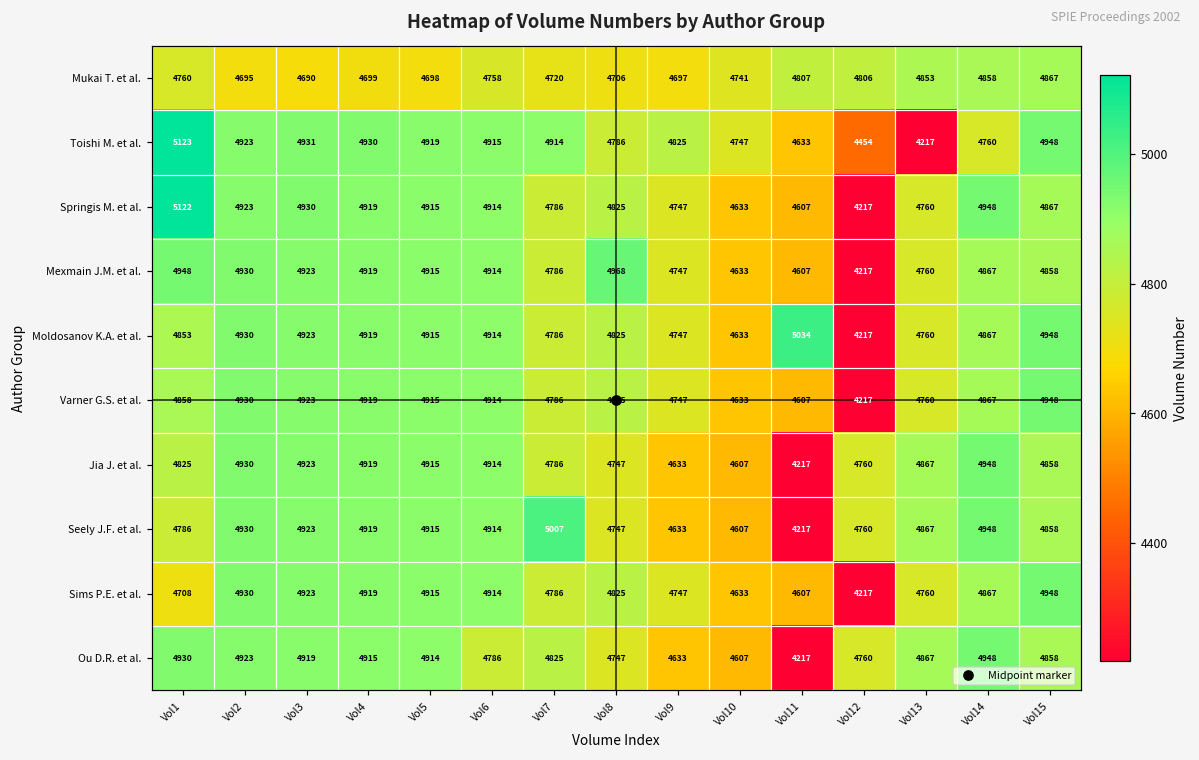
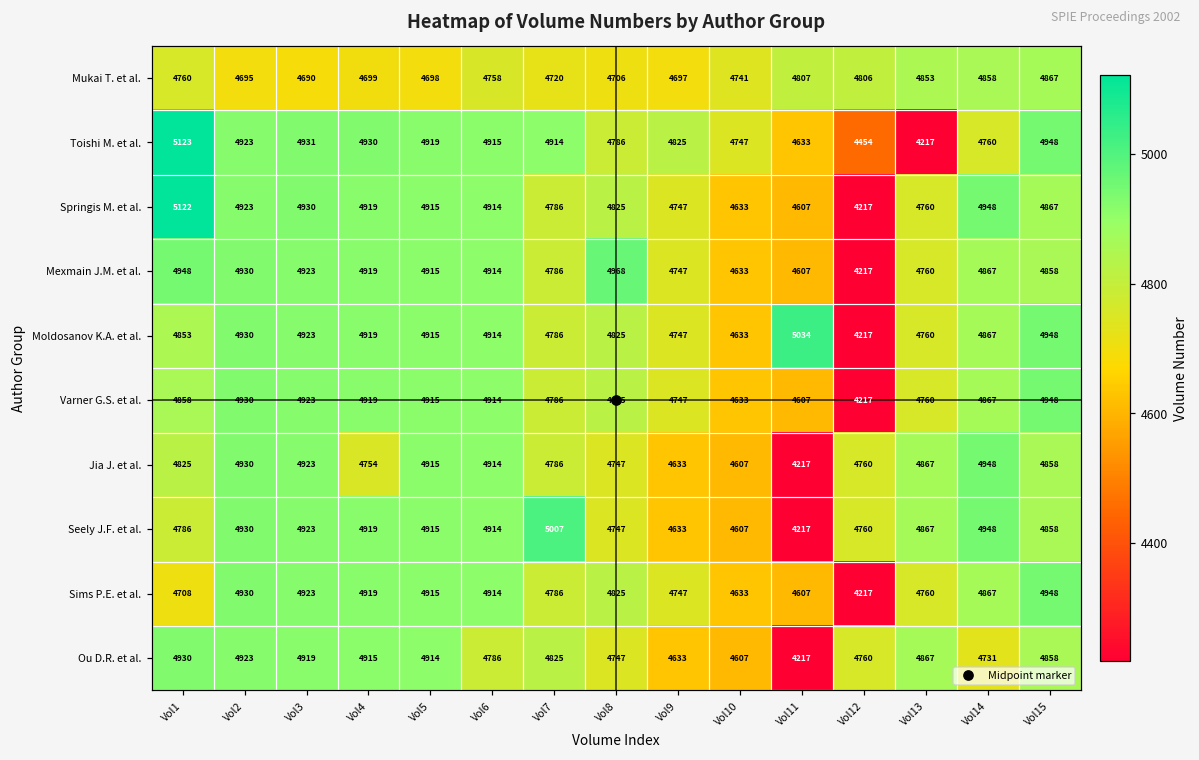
  {
    "Mukai T. et al.": {
      "Vol1": 4760,
      "Vol2": 4695,
      "Vol3": 4690,
      "Vol4": 4699,
      "Vol5": 4698,
      "Vol6": 4758,
      "Vol7": 4720,
      "Vol8": 4706,
      "Vol9": 4697,
      "Vol10": 4741,
      "Vol11": 4807,
      "Vol12": 4806,
      "Vol13": 4853,
      "Vol14": 4858,
      "Vol15": 4867
    },
    "Toishi M. et al.": {
      "Vol1": 5123,
      "Vol2": 4923,
      "Vol3": 4931,
      "Vol4": 4930,
      "Vol5": 4919,
      "Vol6": 4915,
      "Vol7": 4914,
      "Vol8": 4786,
      "Vol9": 4825,
      "Vol10": 4747,
      "Vol11": 4633,
      "Vol12": 4454,
      "Vol13": 4217,
      "Vol14": 4760,
      "Vol15": 4948
    },
    "Springis M. et al.": {
      "Vol1": 5122,
      "Vol2": 4923,
      "Vol3": 4930,
      "Vol4": 4919,
      "Vol5": 4915,
      "Vol6": 4914,
      "Vol7": 4786,
      "Vol8": 4825,
      "Vol9": 4747,
      "Vol10": 4633,
      "Vol11": 4607,
      "Vol12": 4217,
      "Vol13": 4760,
      "Vol14": 4948,
      "Vol15": 4867
    },
    "Mexmain J.M. et al.": {
      "Vol1": 4948,
      "Vol2": 4930,
      "Vol3": 4923,
      "Vol4": 4919,
      "Vol5": 4915,
      "Vol6": 4914,
      "Vol7": 4786,
      "Vol8": 4968,
      "Vol9": 4747,
      "Vol10": 4633,
      "Vol11": 4607,
      "Vol12": 4217,
      "Vol13": 4760,
      "Vol14": 4867,
      "Vol15": 4858
    },
    "Moldosanov K.A. et al.": {
      "Vol1": 4853,
      "Vol2": 4930,
      "Vol3": 4923,
      "Vol4": 4919,
      "Vol5": 4915,
      "Vol6": 4914,
      "Vol7": 4786,
      "Vol8": 4825,
      "Vol9": 4747,
      "Vol10": 4633,
      "Vol11": 5034,
      "Vol12": 4217,
      "Vol13": 4760,
      "Vol14": 4867,
      "Vol15": 4948
    },
    "Varner G.S. et al.": {
      "Vol1": 4858,
      "Vol2": 4930,
      "Vol3": 4923,
      "Vol4": 4919,
      "Vol5": 4915,
      "Vol6": 4914,
      "Vol7": 4786,
      "Vol9": 4747,
      "Vol10": 4633,
      "Vol11": 4607,
      "Vol12": 4217,
      "Vol13": 4760,
      "Vol14": 4867,
      "Vol15": 4948
    },
    "Jia J. et al.": {
      "Vol1": 4825,
      "Vol2": 4930,
      "Vol3": 4923,
-     "Vol4": 4919,
+     "Vol4": 4754,
      "Vol5": 4915,
      "Vol6": 4914,
      "Vol7": 4786,
      "Vol8": 4747,
      "Vol9": 4633,
      "Vol10": 4607,
      "Vol11": 4217,
      "Vol12": 4760,
      "Vol13": 4867,
      "Vol14": 4948,
      "Vol15": 4858
    },
    "Seely J.F. et al.": {
      "Vol1": 4786,
      "Vol2": 4930,
      "Vol3": 4923,
      "Vol4": 4919,
      "Vol5": 4915,
      "Vol6": 4914,
      "Vol7": 5007,
      "Vol8": 4747,
      "Vol9": 4633,
      "Vol10": 4607,
      "Vol11": 4217,
      "Vol12": 4760,
      "Vol13": 4867,
      "Vol14": 4948,
      "Vol15": 4858
    },
    "Sims P.E. et al.": {
      "Vol1": 4708,
      "Vol2": 4930,
      "Vol3": 4923,
      "Vol4": 4919,
      "Vol5": 4915,
      "Vol6": 4914,
      "Vol7": 4786,
      "Vol8": 4825,
      "Vol9": 4747,
      "Vol10": 4633,
      "Vol11": 4607,
      "Vol12": 4217,
      "Vol13": 4760,
      "Vol14": 4867,
      "Vol15": 4948
    },
    "Ou D.R. et al.": {
      "Vol1": 4930,
      "Vol2": 4923,
      "Vol3": 4919,
      "Vol4": 4915,
      "Vol5": 4914,
      "Vol6": 4786,
      "Vol7": 4825,
      "Vol8": 4747,
      "Vol9": 4633,
      "Vol10": 4607,
      "Vol11": 4217,
      "Vol12": 4760,
      "Vol13": 4867,
-     "Vol14": 4948,
+     "Vol14": 4731,
      "Vol15": 4858
    }
  }
